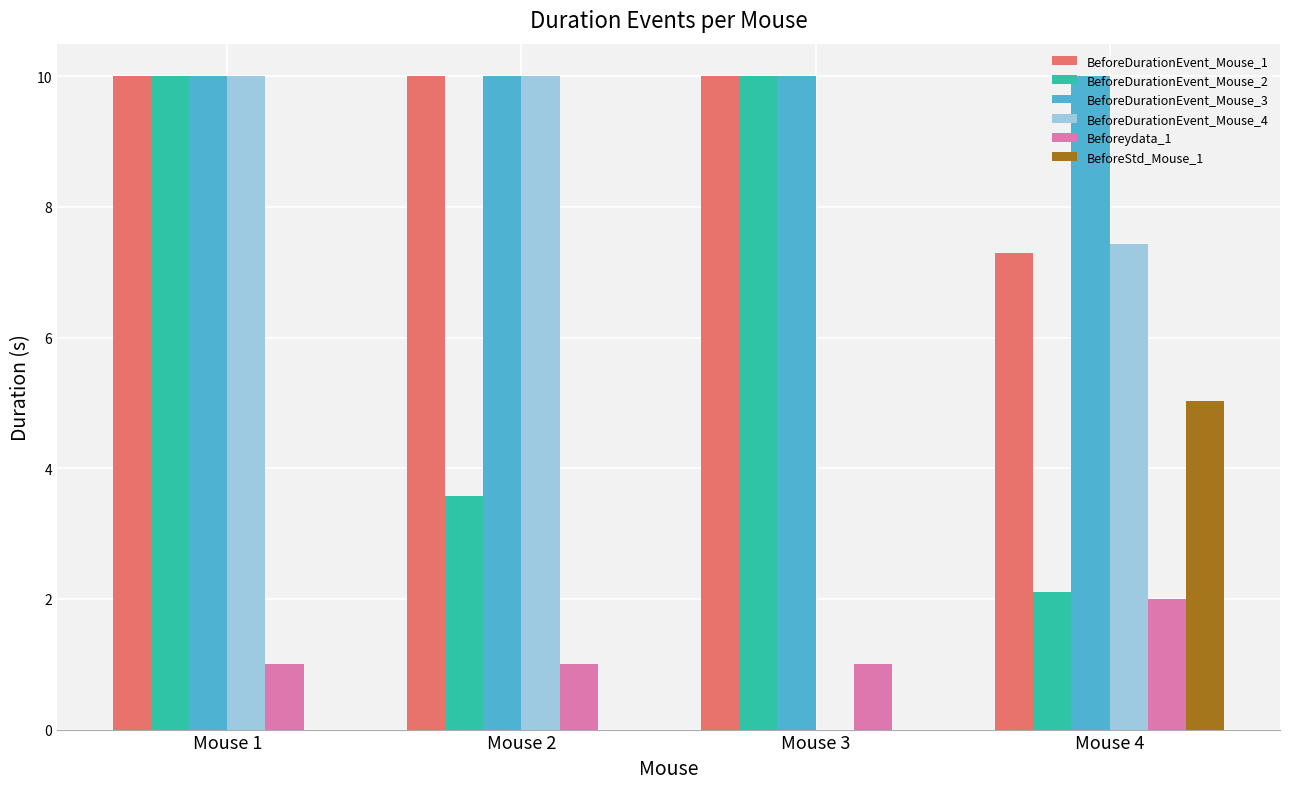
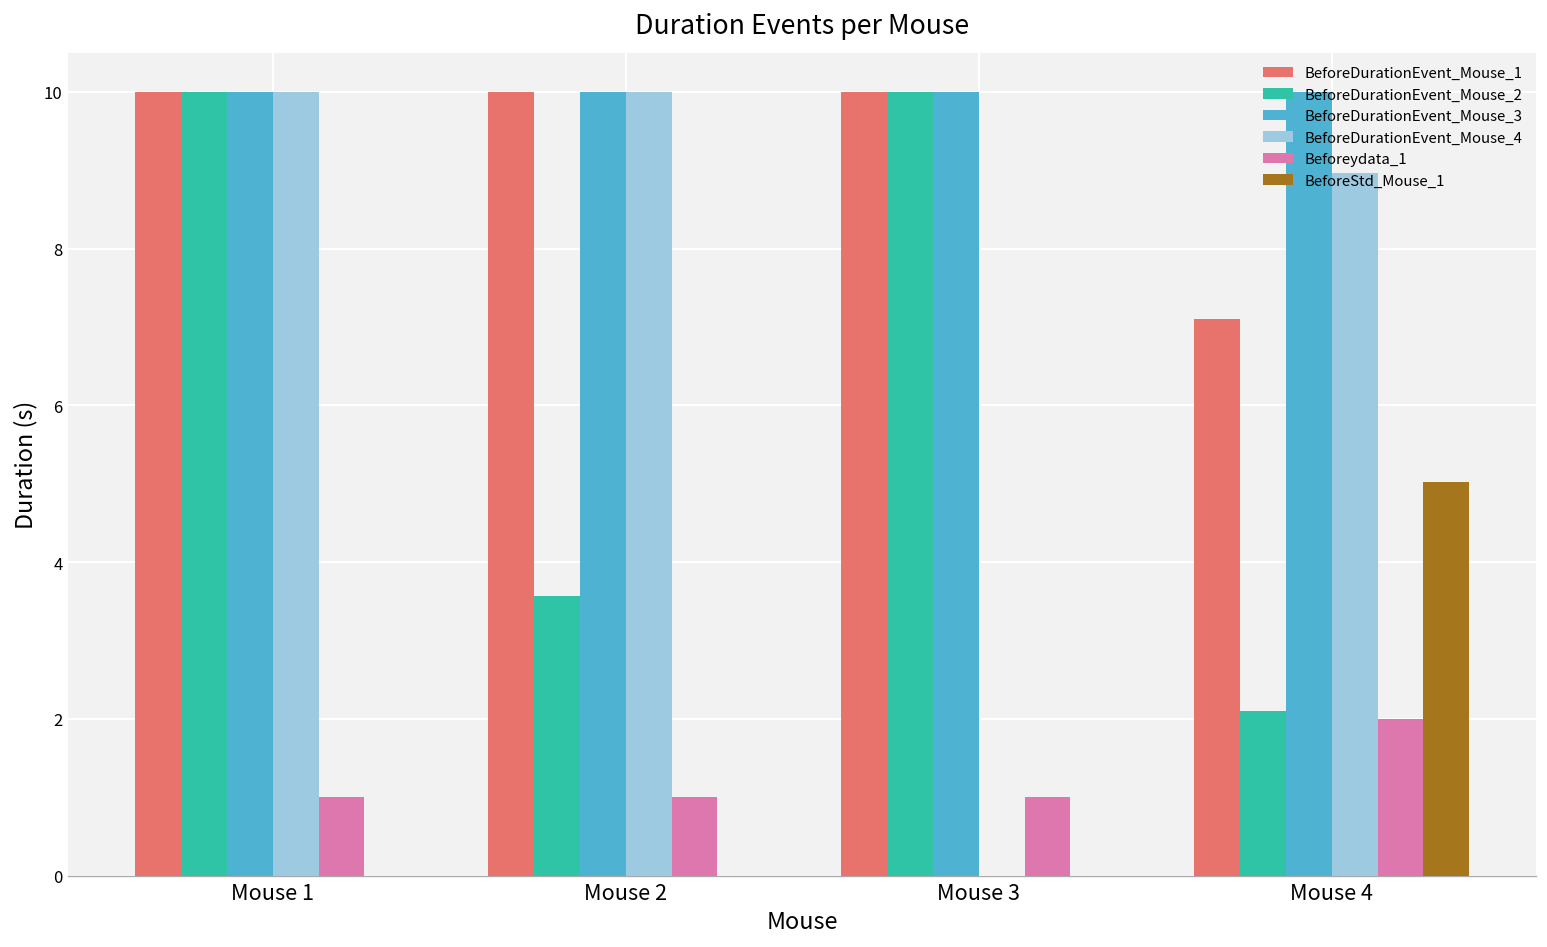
  {
    "BeforeDurationEvent_Mouse_1": {
      "Mouse 1": 10.0,
      "Mouse 2": 10.0,
      "Mouse 3": 10.0,
-     "Mouse 4": 7.3
+     "Mouse 4": 7.1
    },
    "BeforeDurationEvent_Mouse_4": {
      "Mouse 1": 10.0,
      "Mouse 2": 10.0,
      "Mouse 3": 0.0,
-     "Mouse 4": 7.4
+     "Mouse 4": 9.0
    },
    "Beforeydata_1": {
      "Mouse 1": 1.0,
      "Mouse 2": 1.0,
      "Mouse 3": 1.0,
      "Mouse 4": 2.0
    },
    "BeforeStd_Mouse_1": {
      "Mouse 1": 0.0,
      "Mouse 2": 0.0,
      "Mouse 3": 0.0,
      "Mouse 4": 5.0
    }
  }
